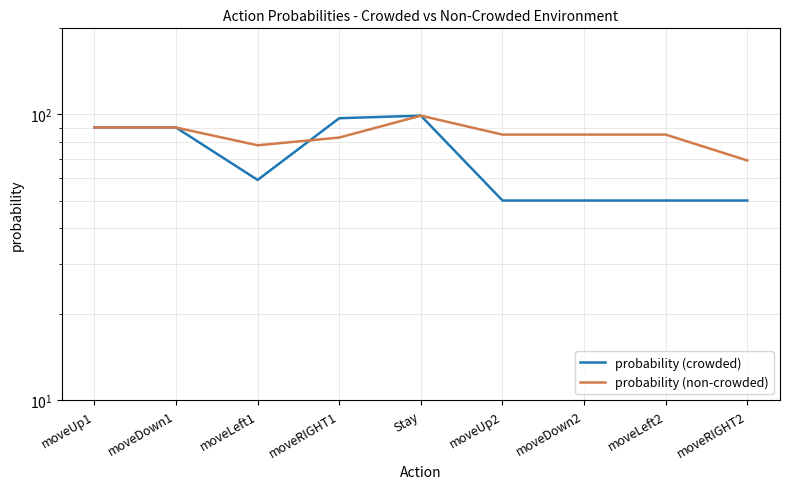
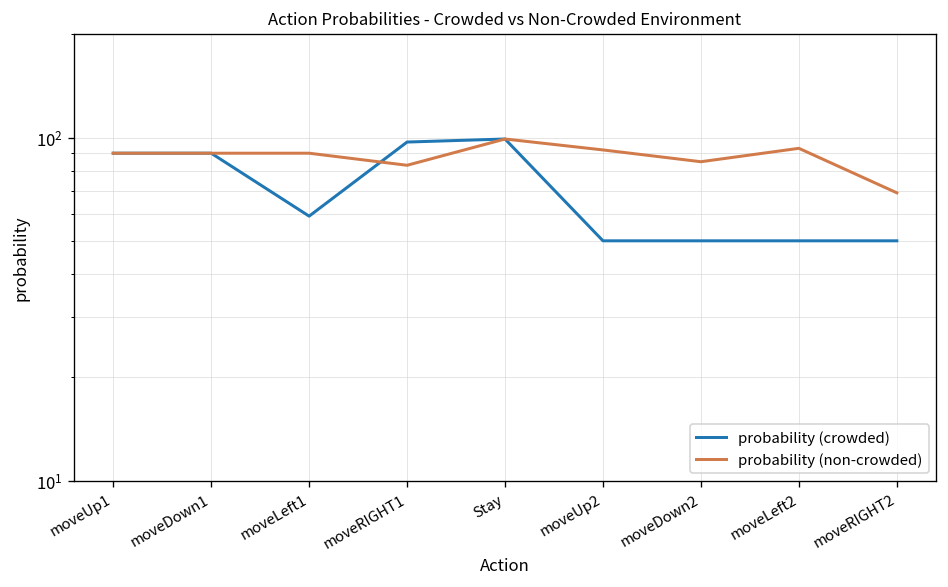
  {
    "probability (crowded)": {
      "moveLeft1": 59,
      "moveRIGHT1": 97,
      "moveUp2": 50,
      "moveDown2": 50,
      "moveLeft2": 50,
      "moveRIGHT2": 50
    },
    "probability (non-crowded)": {
-     "moveLeft1": 78,
+     "moveLeft1": 90,
      "moveRIGHT1": 83,
-     "moveUp2": 85,
+     "moveUp2": 92,
      "moveDown2": 85,
-     "moveLeft2": 85,
+     "moveLeft2": 93,
      "moveRIGHT2": 69
    }
  }
